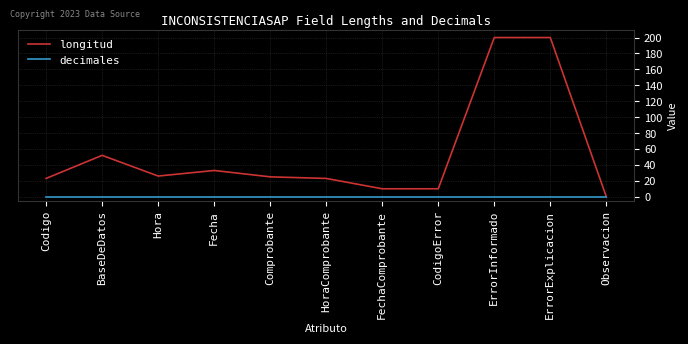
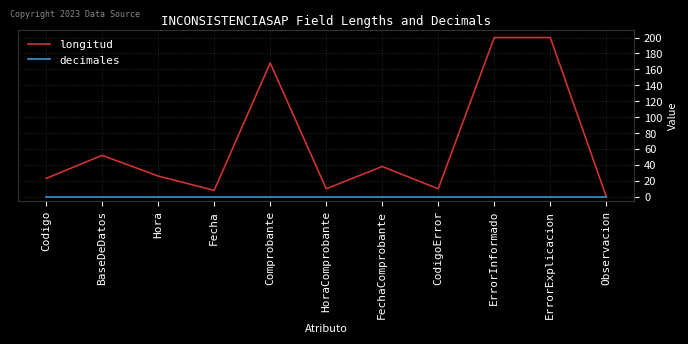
  {
    "longitud": {
      "Codigo": 20,
      "BaseDeDatos": 50,
      "Hora": 30,
-     "Fecha": 30,
-     "Comprobante": 30,
-     "HoraComprobante": 20,
-     "FechaComprobante": 10,
+     "Fecha": 10,
+     "Comprobante": 170,
+     "HoraComprobante": 10,
+     "FechaComprobante": 40,
      "CodigoError": 10,
      "ErrorInformado": 200,
      "ErrorExplicacion": 200
    },
    "decimales": {
      "Codigo": 0,
      "BaseDeDatos": 0,
      "Hora": 0,
      "Fecha": 0,
      "Comprobante": 0,
      "HoraComprobante": 0,
      "FechaComprobante": 0,
      "CodigoError": 0,
      "ErrorInformado": 0,
      "ErrorExplicacion": 0
    }
  }
